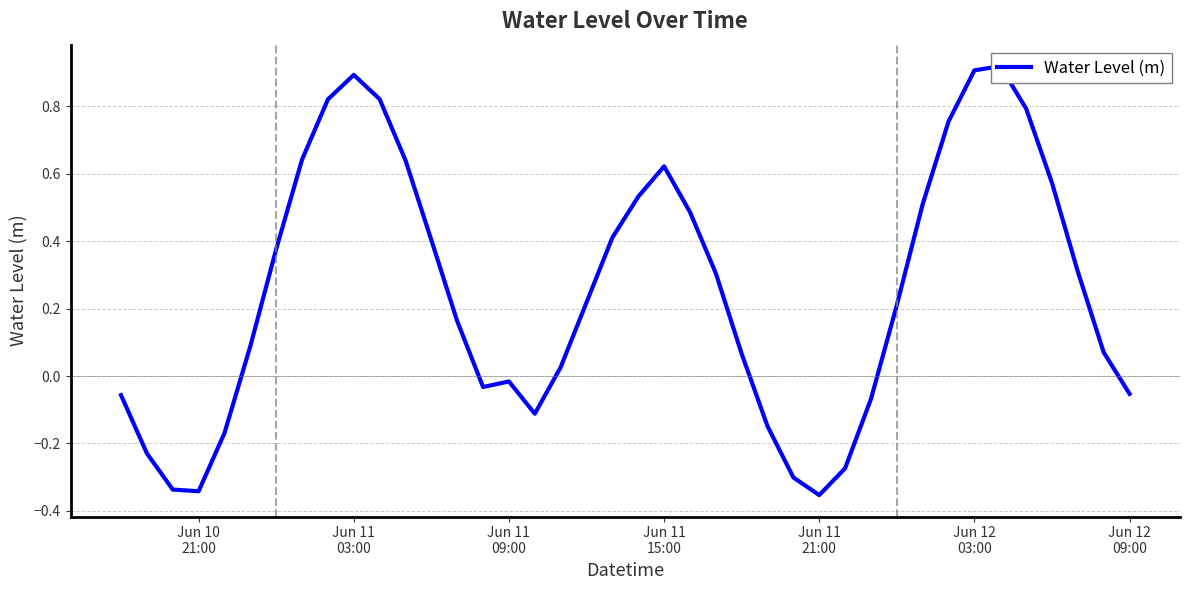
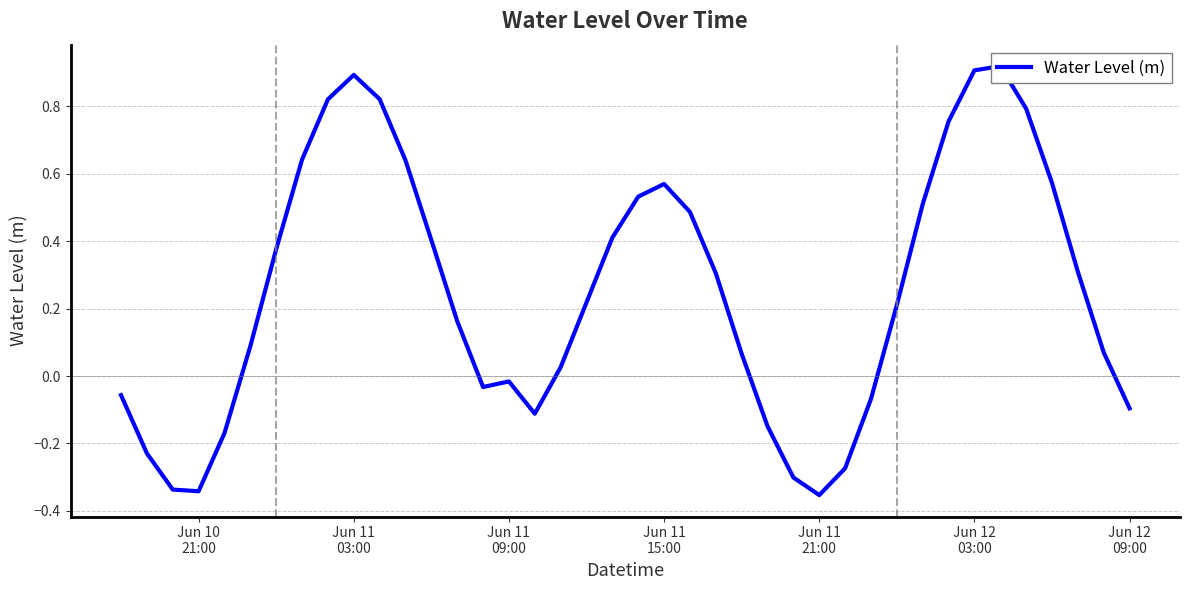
  {
    "Jun 10 21:00": -0.34,
    "Jun 11 03:00": 0.89,
    "Jun 11 09:00": -0.02,
-   "Jun 11 15:00": 0.62,
+   "Jun 11 15:00": 0.57,
    "Jun 11 21:00": -0.35,
    "Jun 12 03:00": 0.91,
-   "Jun 12 09:00": -0.05
+   "Jun 12 09:00": -0.10
  }
